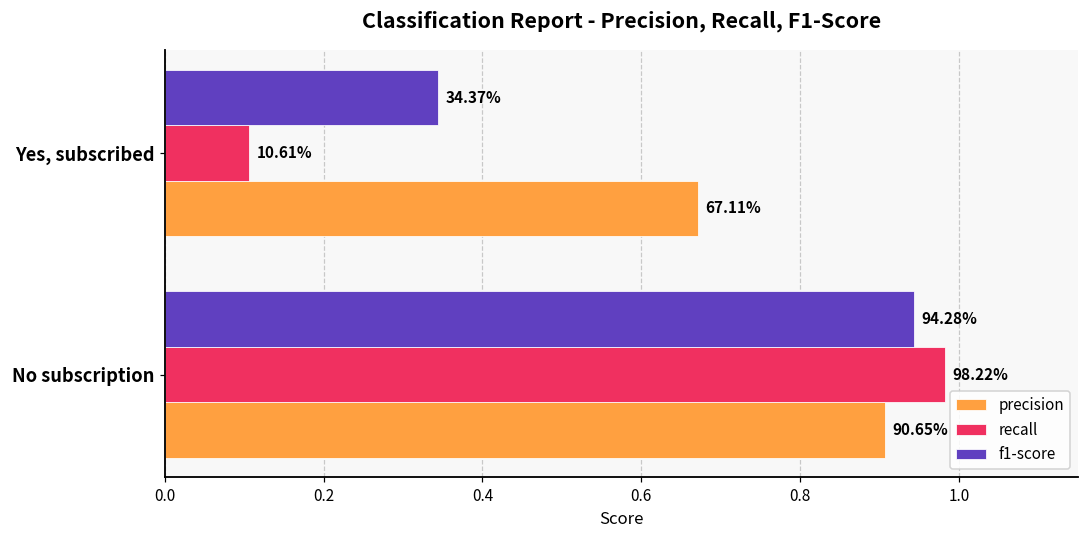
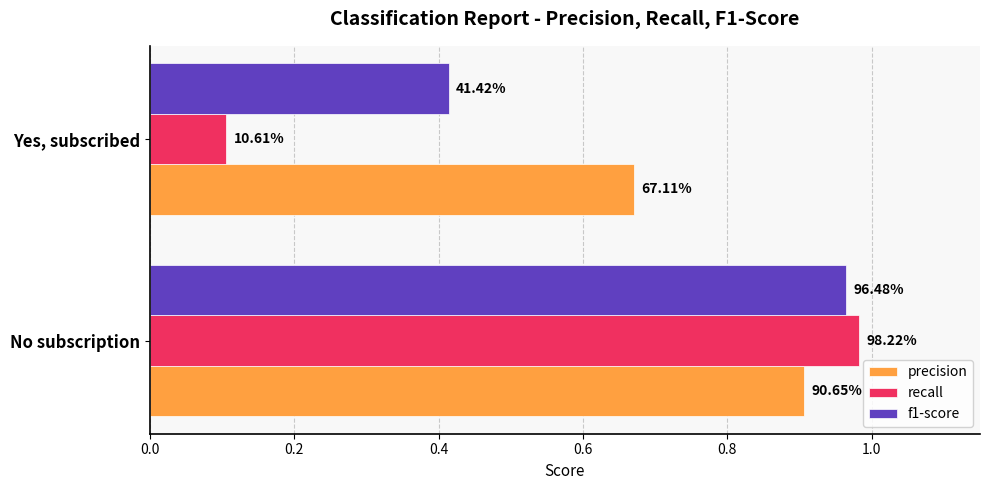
  {
    "precision": {
      "Yes, subscribed": "67.11%",
      "No subscription": "90.65%"
    },
    "recall": {
      "Yes, subscribed": "10.61%",
      "No subscription": "98.22%"
    },
    "f1-score": {
-     "Yes, subscribed": "34.37%",
-     "No subscription": "94.28%"
+     "Yes, subscribed": "41.42%",
+     "No subscription": "96.48%"
    }
  }
